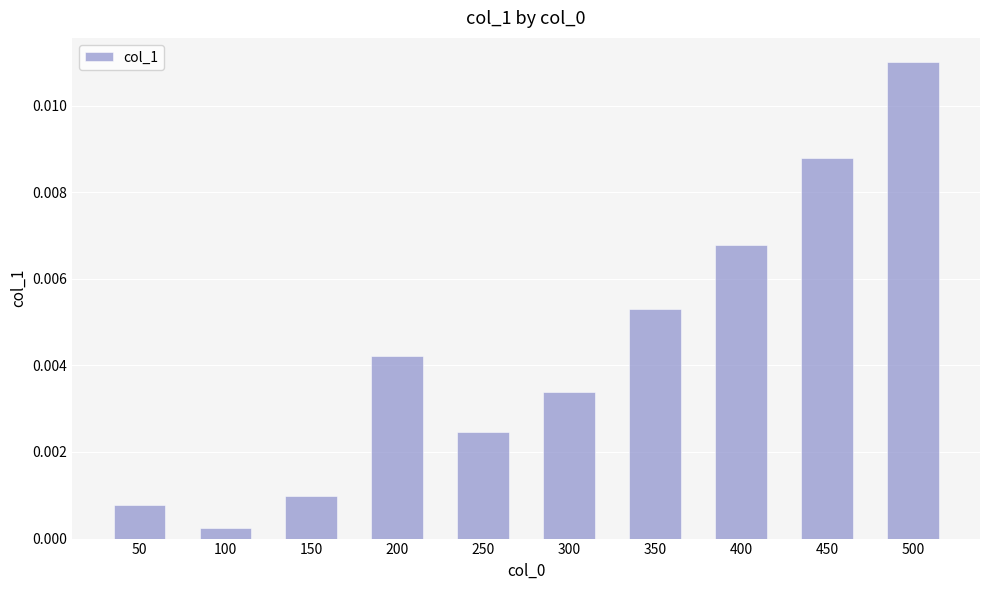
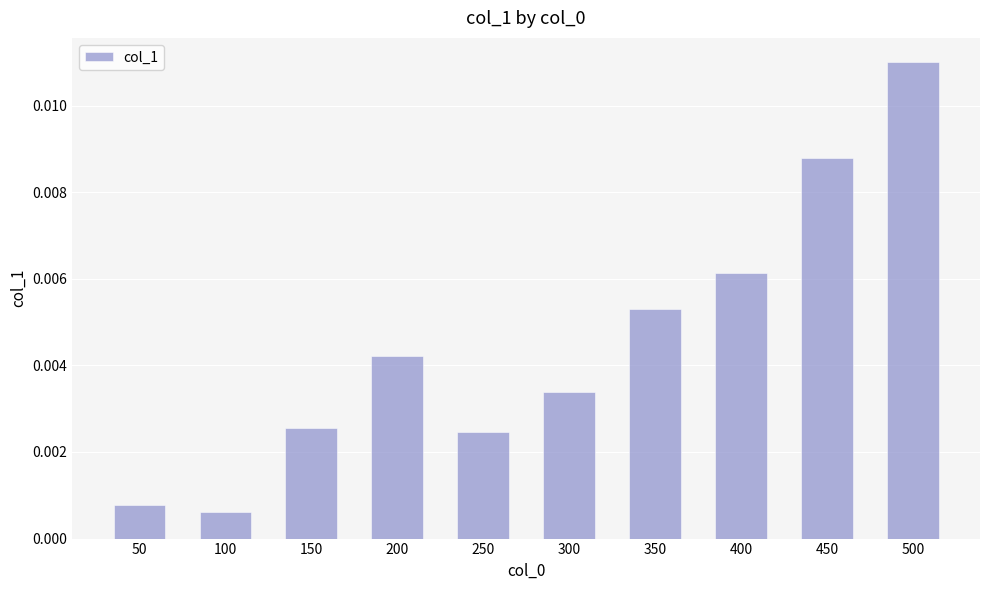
  {
    "50": 0.0008,
-   "100": 0.0003,
-   "150": 0.0010,
+   "100": 0.0006,
+   "150": 0.0026,
    "200": 0.0042,
    "250": 0.0025,
    "300": 0.0034,
    "350": 0.0053,
-   "400": 0.0068,
+   "400": 0.0061,
    "450": 0.0088,
    "500": 0.0110
  }
